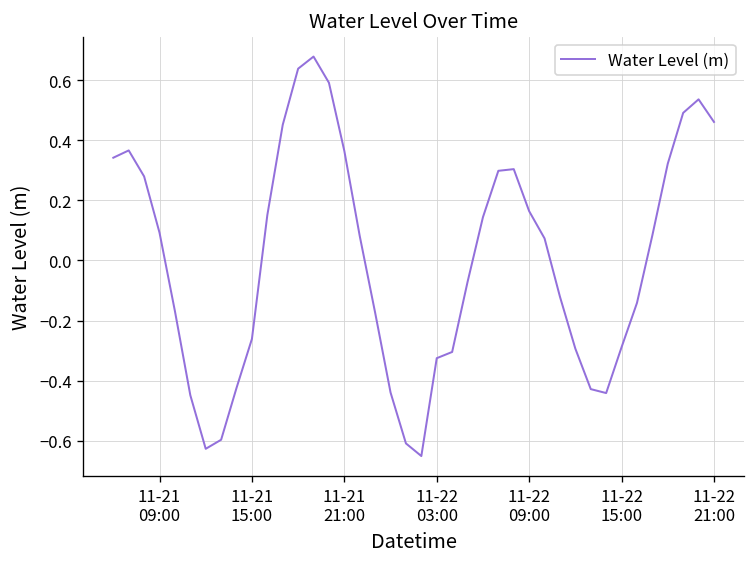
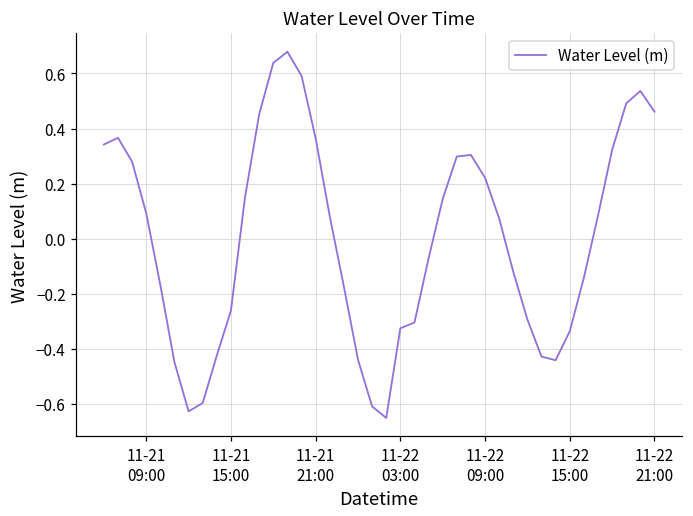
  {
    "11-21 09:00": 0.09,
    "11-21 15:00": -0.26,
    "11-21 21:00": 0.36,
    "11-22 03:00": -0.33,
-   "11-22 09:00": 0.16,
-   "11-22 15:00": -0.29,
+   "11-22 09:00": 0.22,
+   "11-22 15:00": -0.34,
    "11-22 21:00": 0.46
  }
